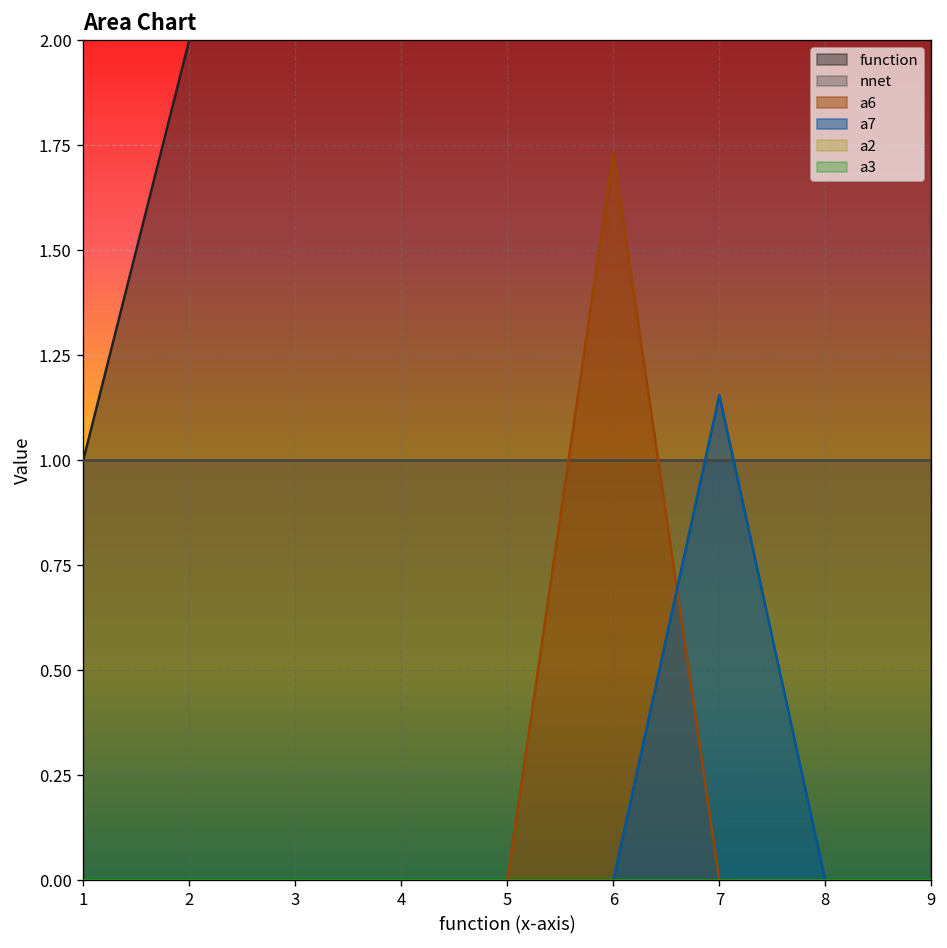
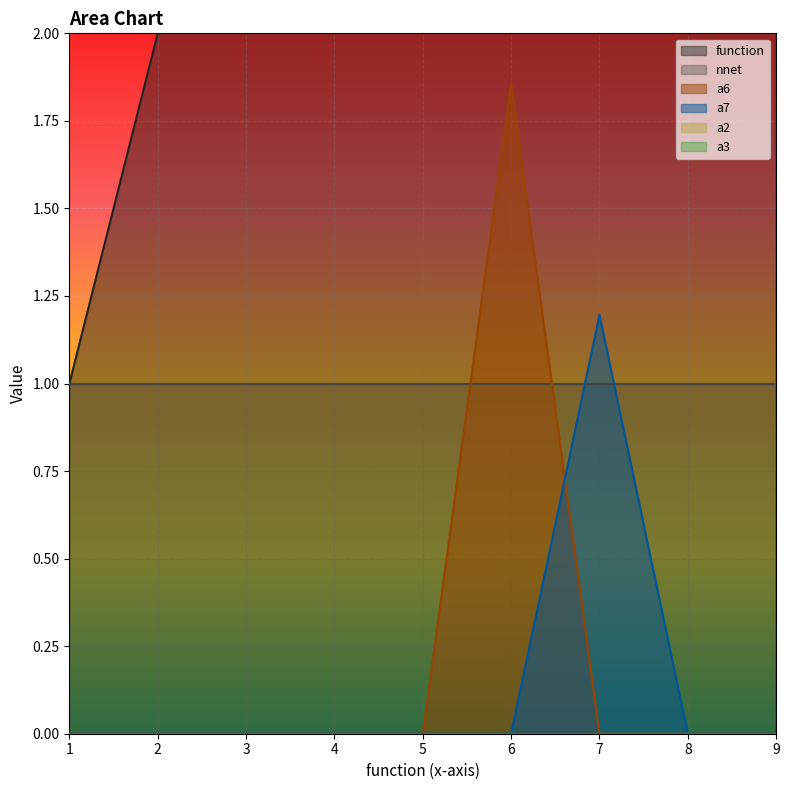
  {
    "a6": {
-     "6": 1.73
+     "6": 1.86
    },
    "a7": {
-     "7": 1.15
+     "7": 1.20
    }
  }
